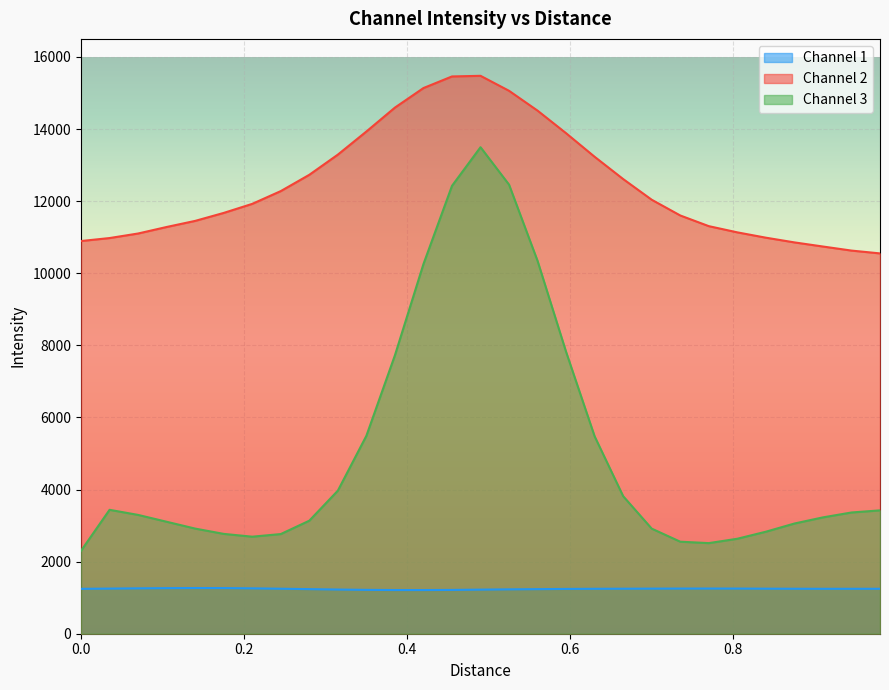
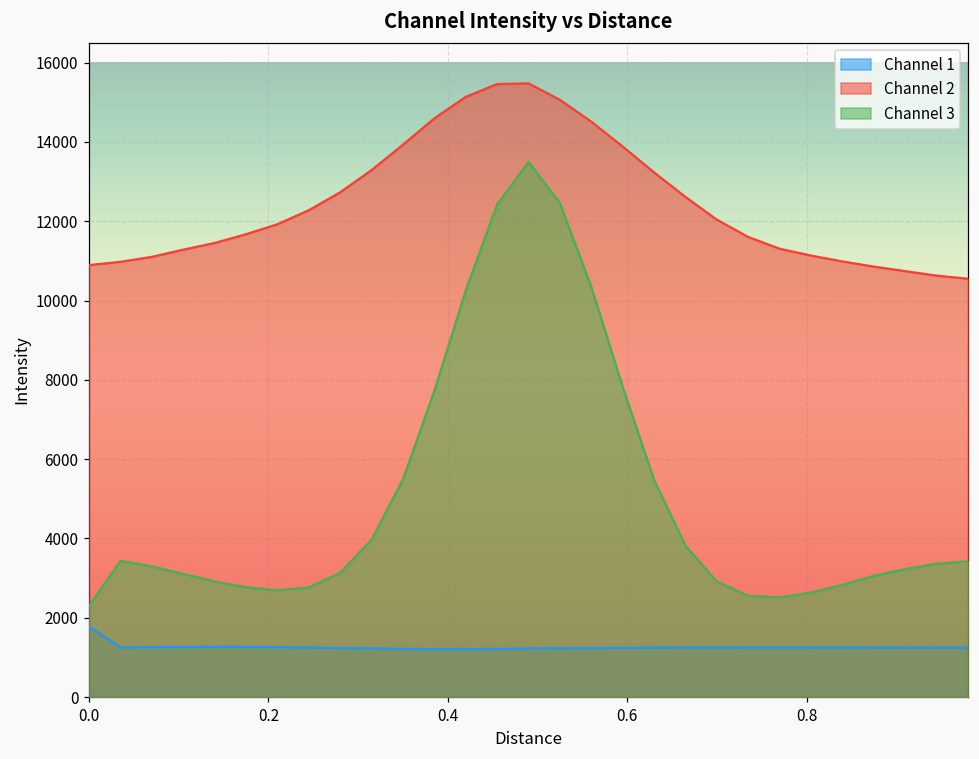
  {
    "Channel 1": {
-     "0.0": 1200
+     "0.0": 1800
    },
    "Channel 2": {
      "0.0": 10900
    },
    "Channel 3": {
      "0.0": 2300
    }
  }
